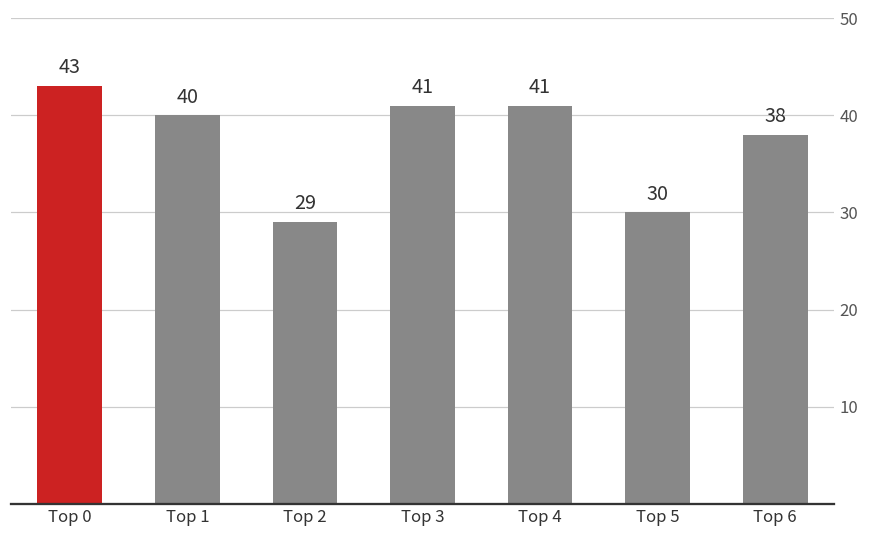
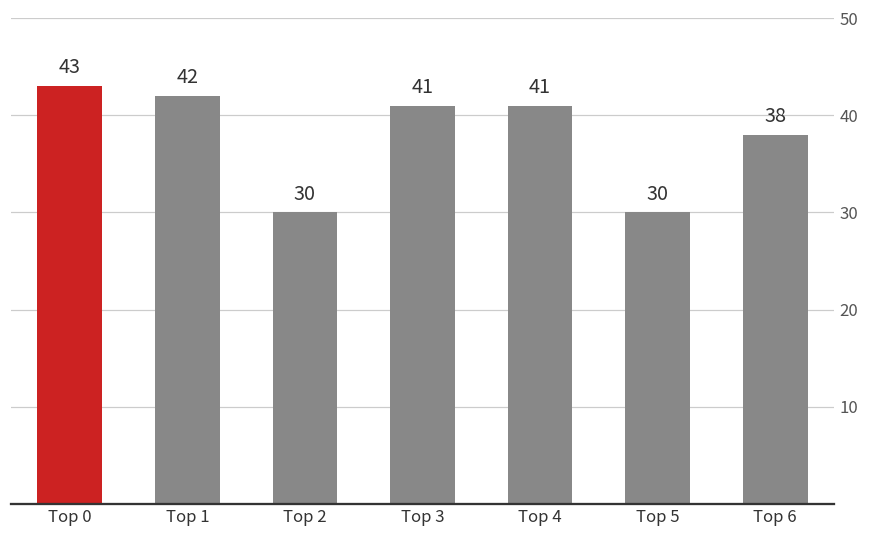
  {
    "Top 0": 43,
-   "Top 1": 40,
-   "Top 2": 29,
+   "Top 1": 42,
+   "Top 2": 30,
    "Top 3": 41,
    "Top 4": 41,
    "Top 5": 30,
    "Top 6": 38
  }
